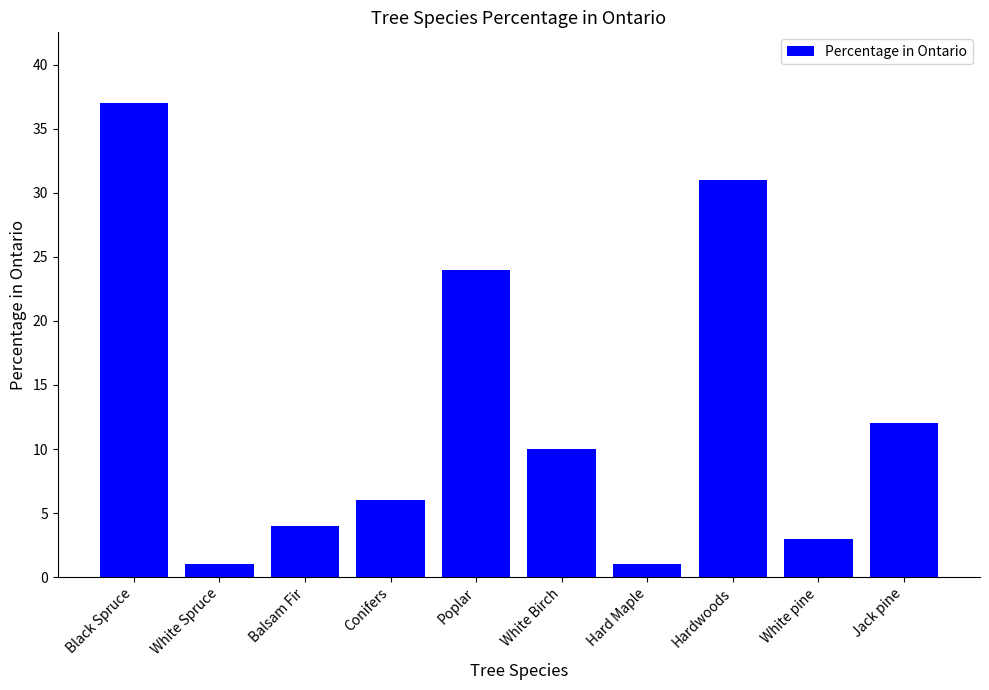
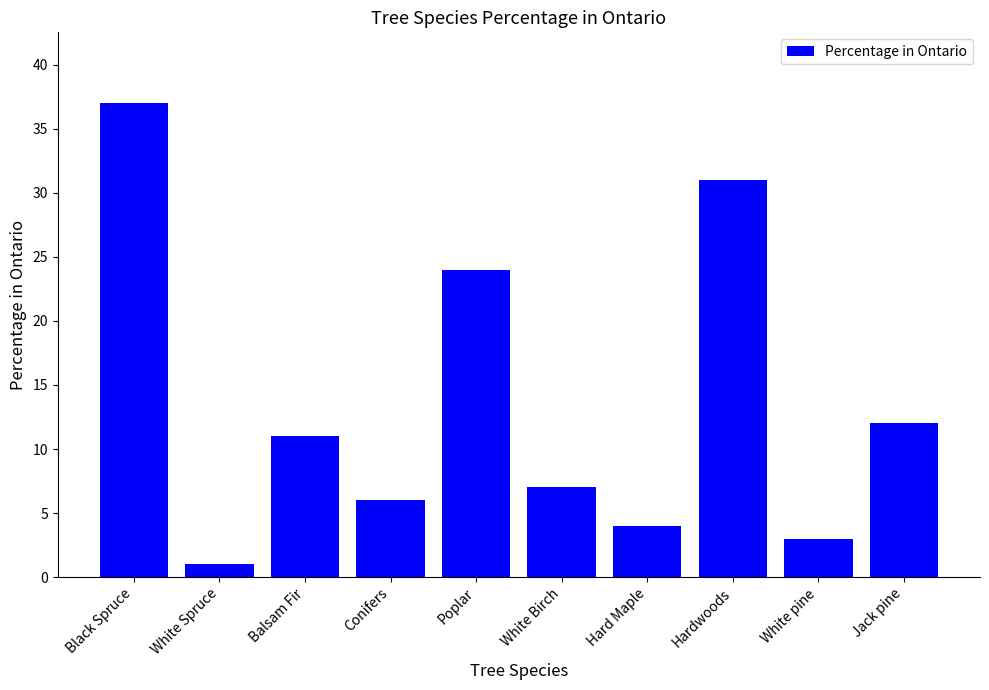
  {
    "Black Spruce": 37,
    "White Spruce": 1,
-   "Balsam Fir": 4,
+   "Balsam Fir": 11,
    "Conifers": 6,
    "Poplar": 24,
-   "White Birch": 10,
-   "Hard Maple": 1,
+   "White Birch": 7,
+   "Hard Maple": 4,
    "Hardwoods": 31,
    "White pine": 3,
    "Jack pine": 12
  }
